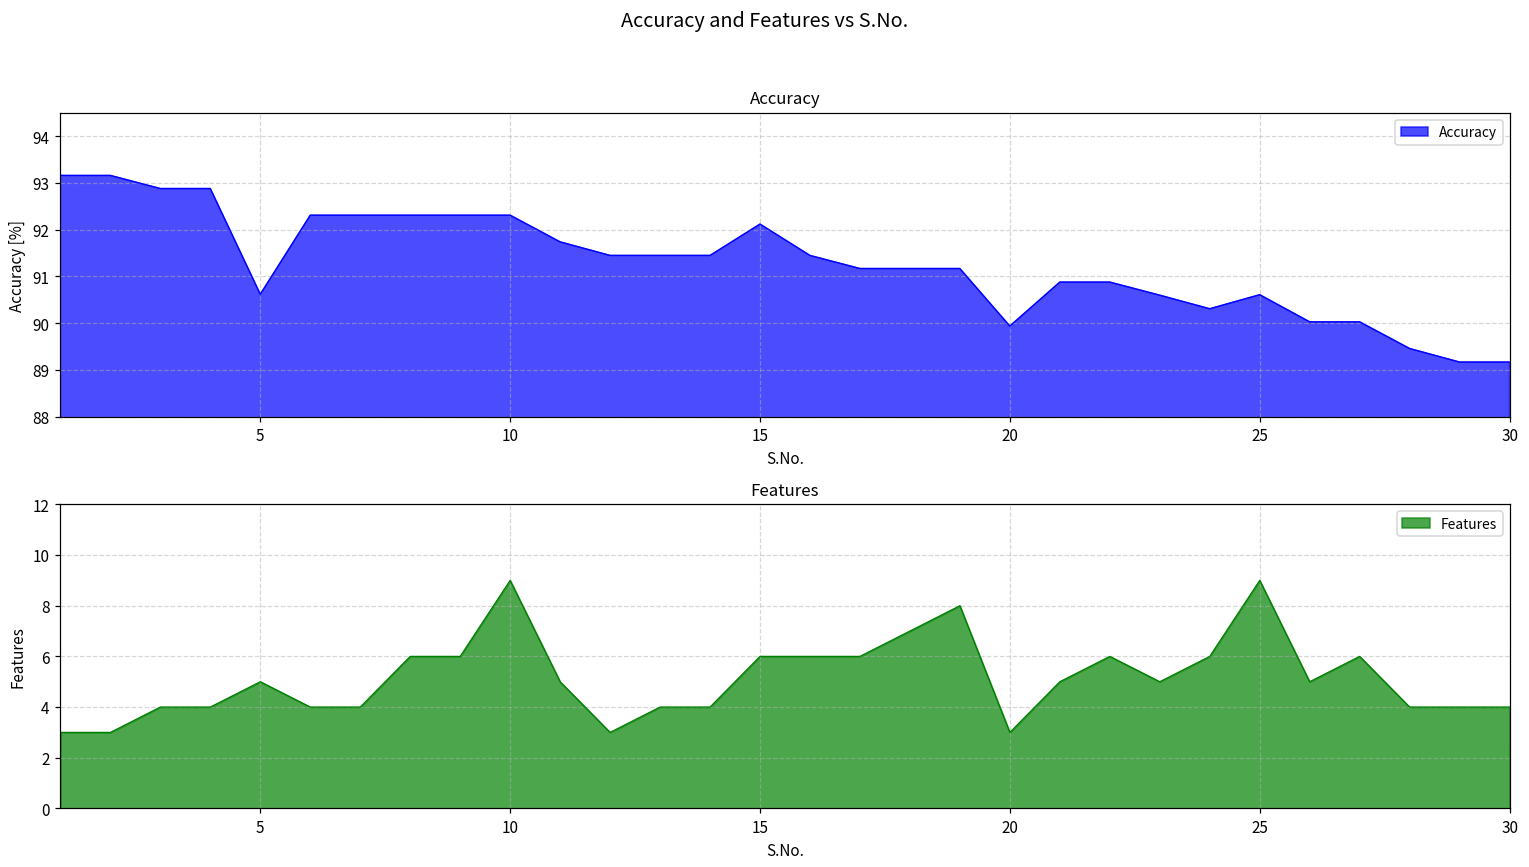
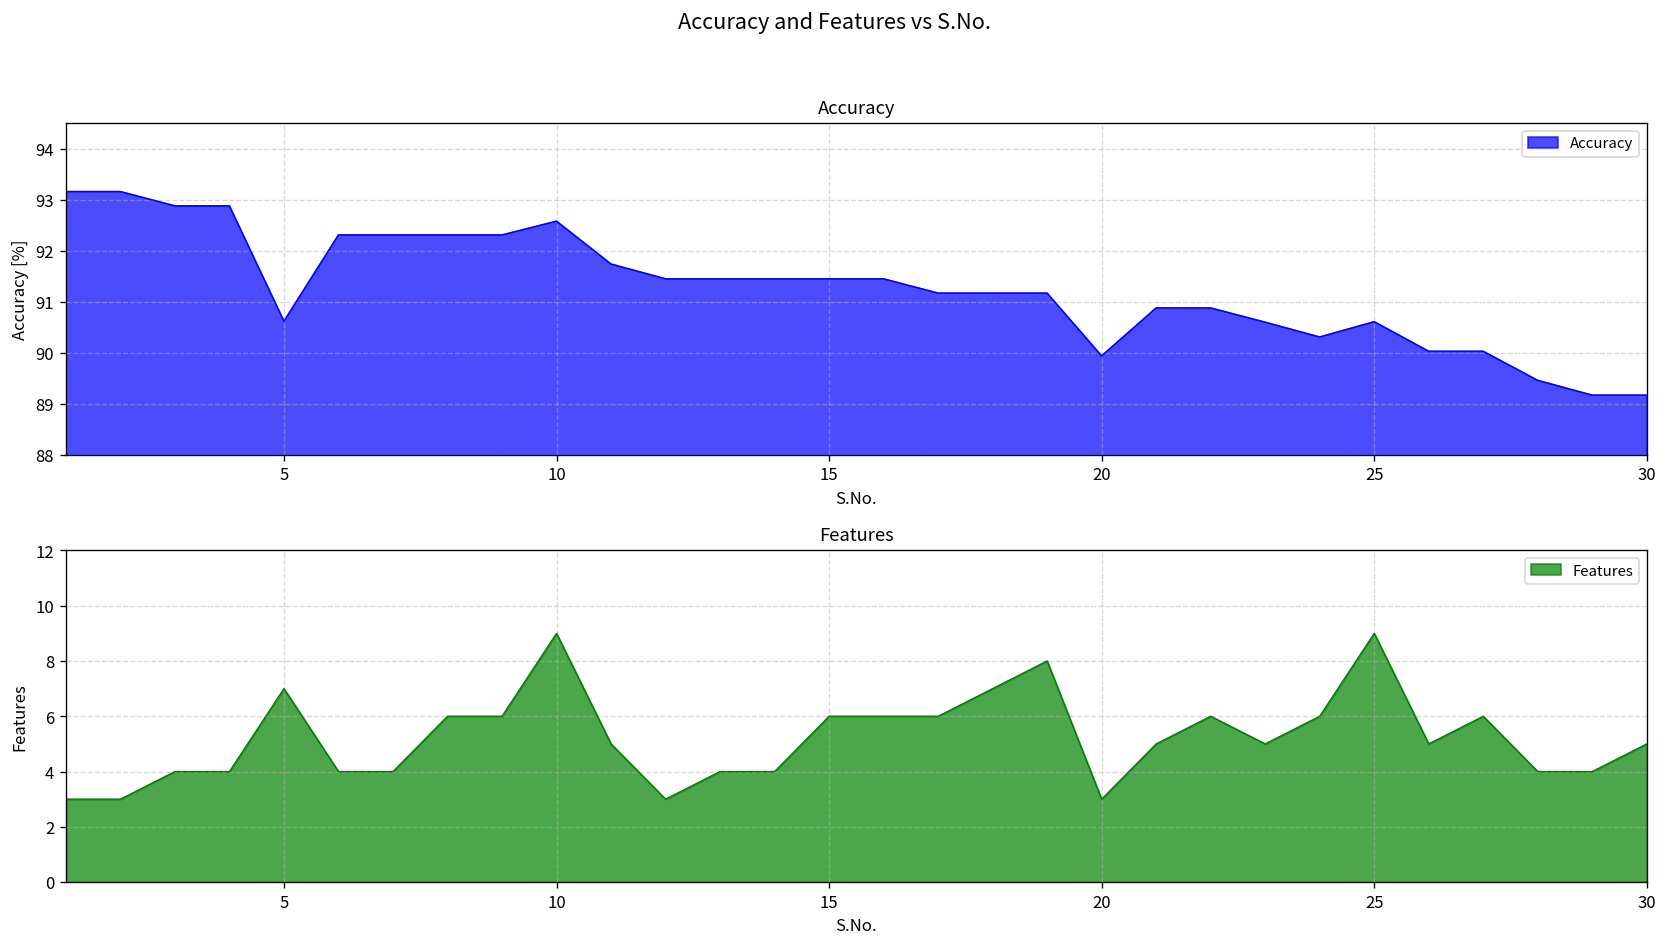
  {
    "Accuracy": {
      "5": 90.6,
-     "10": 92.3,
-     "15": 92.1,
+     "10": 92.6,
+     "15": 91.5,
      "20": 89.9,
      "25": 90.6,
      "30": 89.2
    },
    "Features": {
-     "5": 5,
+     "5": 7,
      "10": 9,
      "15": 6,
      "20": 3,
      "25": 9,
-     "30": 4
+     "30": 5
    }
  }
